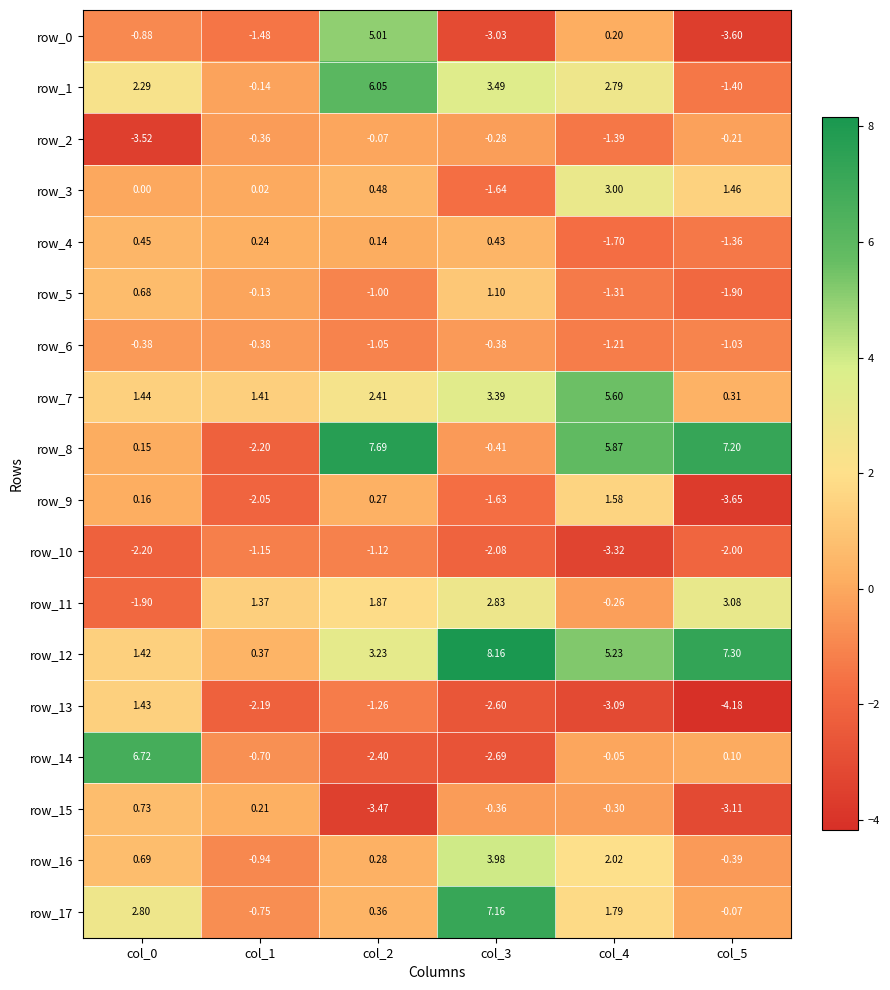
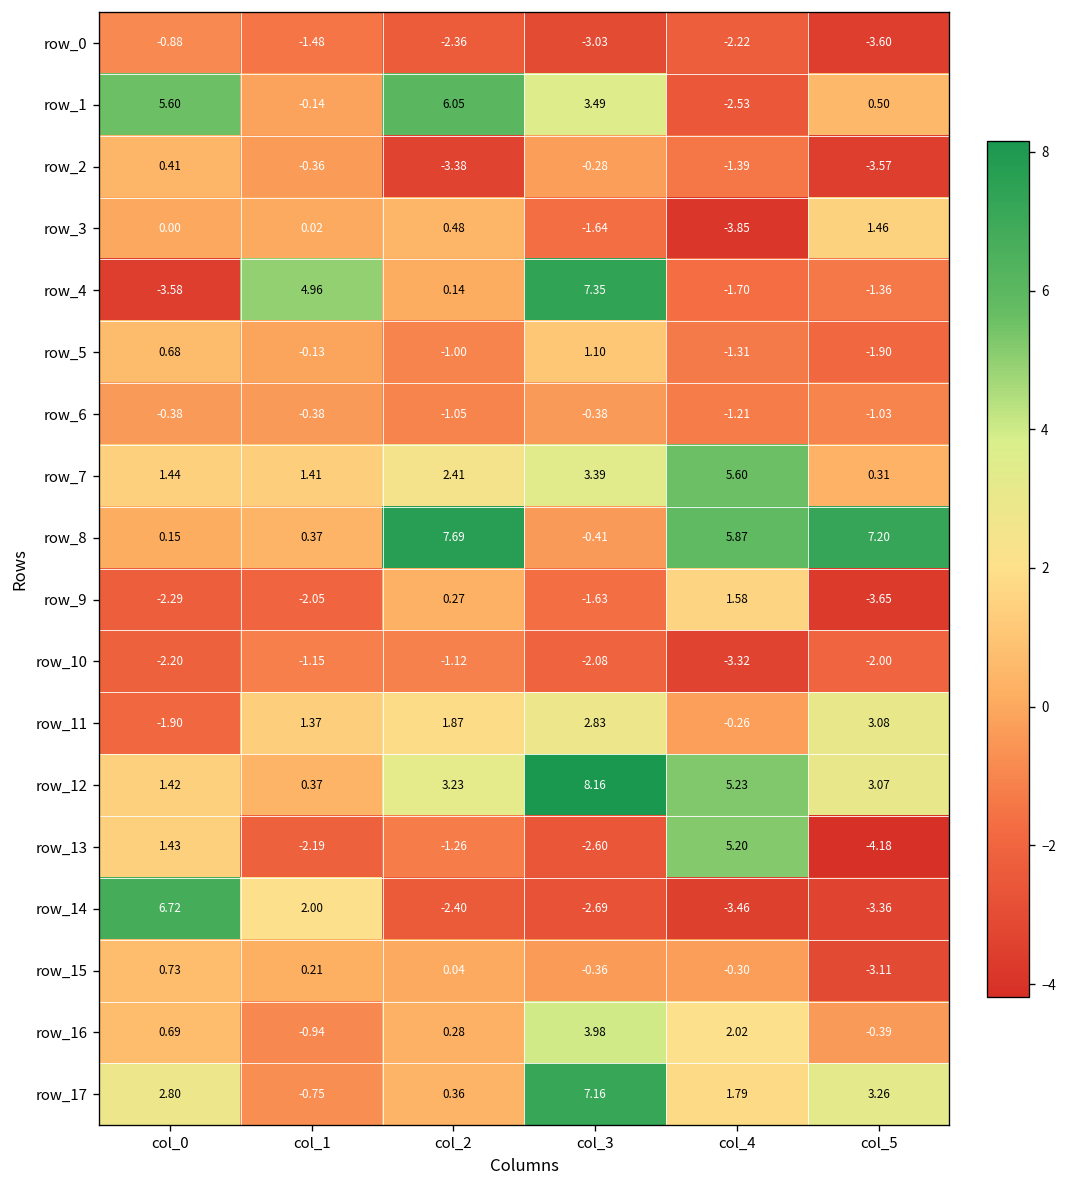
  {
    "row_0": {
      "col_0": -0.88,
      "col_1": -1.48,
-     "col_2": 5.01,
+     "col_2": -2.36,
      "col_3": -3.03,
-     "col_4": 0.20,
+     "col_4": -2.22,
      "col_5": -3.60
    },
    "row_1": {
-     "col_0": 2.29,
+     "col_0": 5.60,
      "col_1": -0.14,
      "col_2": 6.05,
      "col_3": 3.49,
-     "col_4": 2.79,
-     "col_5": -1.40
+     "col_4": -2.53,
+     "col_5": 0.50
    },
    "row_2": {
-     "col_0": -3.52,
+     "col_0": 0.41,
      "col_1": -0.36,
-     "col_2": -0.07,
+     "col_2": -3.38,
      "col_3": -0.28,
      "col_4": -1.39,
-     "col_5": -0.21
+     "col_5": -3.57
    },
    "row_3": {
      "col_0": 0.00,
      "col_1": 0.02,
      "col_2": 0.48,
      "col_3": -1.64,
-     "col_4": 3.00,
+     "col_4": -3.85,
      "col_5": 1.46
    },
    "row_4": {
-     "col_0": 0.45,
-     "col_1": 0.24,
+     "col_0": -3.58,
+     "col_1": 4.96,
      "col_2": 0.14,
-     "col_3": 0.43,
+     "col_3": 7.35,
      "col_4": -1.70,
      "col_5": -1.36
    },
    "row_5": {
      "col_0": 0.68,
      "col_1": -0.13,
      "col_2": -1.00,
      "col_3": 1.10,
      "col_4": -1.31,
      "col_5": -1.90
    },
    "row_6": {
      "col_0": -0.38,
      "col_1": -0.38,
      "col_2": -1.05,
      "col_3": -0.38,
      "col_4": -1.21,
      "col_5": -1.03
    },
    "row_7": {
      "col_0": 1.44,
      "col_1": 1.41,
      "col_2": 2.41,
      "col_3": 3.39,
      "col_4": 5.60,
      "col_5": 0.31
    },
    "row_8": {
      "col_0": 0.15,
-     "col_1": -2.20,
+     "col_1": 0.37,
      "col_2": 7.69,
      "col_3": -0.41,
      "col_4": 5.87,
      "col_5": 7.20
    },
    "row_9": {
-     "col_0": 0.16,
+     "col_0": -2.29,
      "col_1": -2.05,
      "col_2": 0.27,
      "col_3": -1.63,
      "col_4": 1.58,
      "col_5": -3.65
    },
    "row_10": {
      "col_0": -2.20,
      "col_1": -1.15,
      "col_2": -1.12,
      "col_3": -2.08,
      "col_4": -3.32,
      "col_5": -2.00
    },
    "row_11": {
      "col_0": -1.90,
      "col_1": 1.37,
      "col_2": 1.87,
      "col_3": 2.83,
      "col_4": -0.26,
      "col_5": 3.08
    },
    "row_12": {
      "col_0": 1.42,
      "col_1": 0.37,
      "col_2": 3.23,
      "col_3": 8.16,
      "col_4": 5.23,
-     "col_5": 7.30
+     "col_5": 3.07
    },
    "row_13": {
      "col_0": 1.43,
      "col_1": -2.19,
      "col_2": -1.26,
      "col_3": -2.60,
-     "col_4": -3.09,
+     "col_4": 5.20,
      "col_5": -4.18
    },
    "row_14": {
      "col_0": 6.72,
-     "col_1": -0.70,
+     "col_1": 2.00,
      "col_2": -2.40,
      "col_3": -2.69,
-     "col_4": -0.05,
-     "col_5": 0.10
+     "col_4": -3.46,
+     "col_5": -3.36
    },
    "row_15": {
      "col_0": 0.73,
      "col_1": 0.21,
-     "col_2": -3.47,
+     "col_2": 0.04,
      "col_3": -0.36,
      "col_4": -0.30,
      "col_5": -3.11
    },
    "row_16": {
      "col_0": 0.69,
      "col_1": -0.94,
      "col_2": 0.28,
      "col_3": 3.98,
      "col_4": 2.02,
      "col_5": -0.39
    },
    "row_17": {
      "col_0": 2.80,
      "col_1": -0.75,
      "col_2": 0.36,
      "col_3": 7.16,
      "col_4": 1.79,
-     "col_5": -0.07
+     "col_5": 3.26
    }
  }
